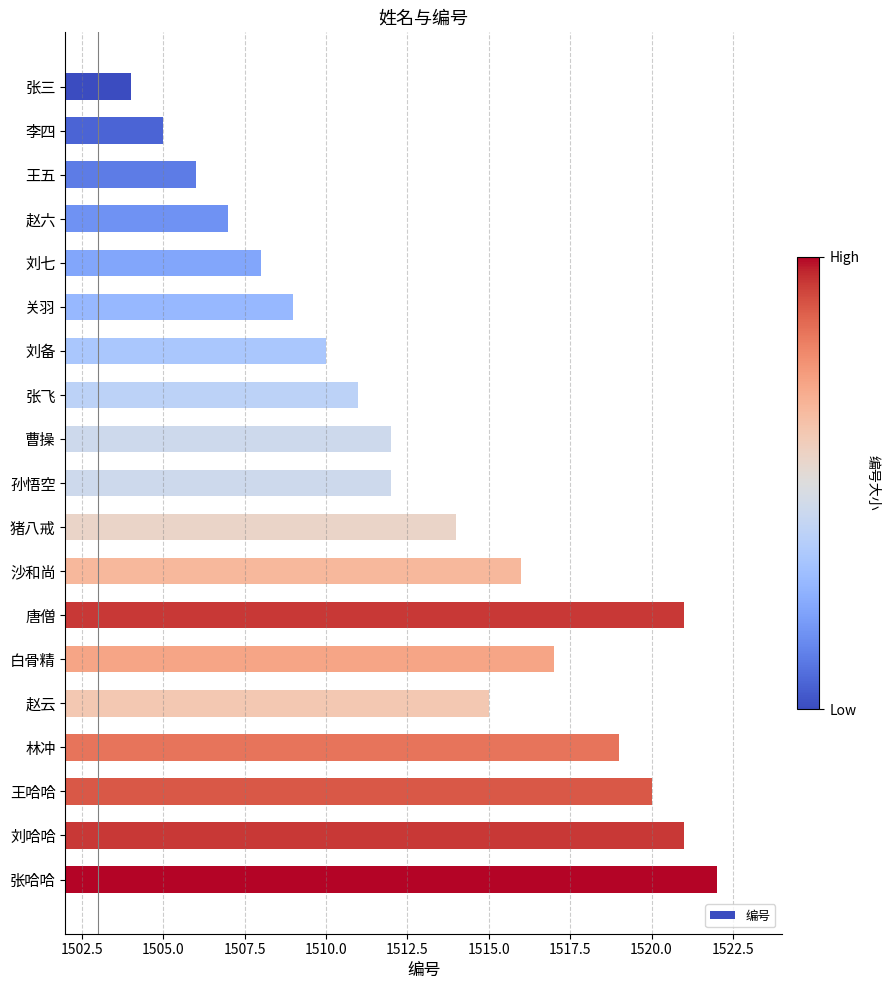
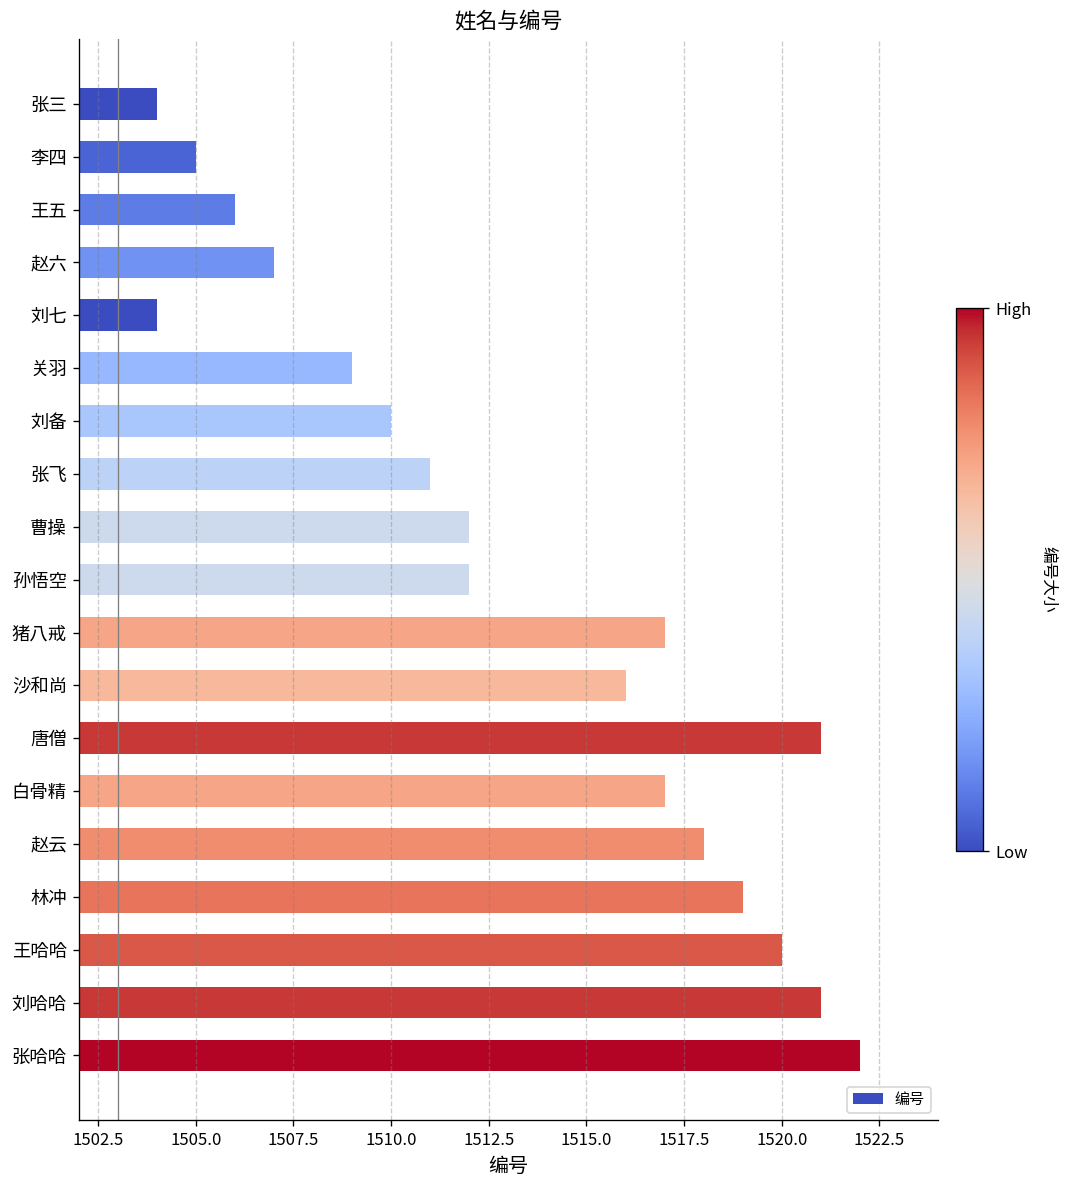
  {
    "张三": 1504,
    "李四": 1505,
    "王五": 1506,
    "赵六": 1507,
-   "刘七": 1508,
+   "刘七": 1504,
    "关羽": 1509,
    "刘备": 1510,
    "张飞": 1511,
    "曹操": 1512,
    "孙悟空": 1512,
-   "猪八戒": 1514,
+   "猪八戒": 1517,
    "沙和尚": 1516,
    "唐僧": 1521,
    "白骨精": 1517,
-   "赵云": 1515,
+   "赵云": 1518,
    "林冲": 1519,
    "王哈哈": 1520,
    "刘哈哈": 1521,
    "张哈哈": 1522
  }
